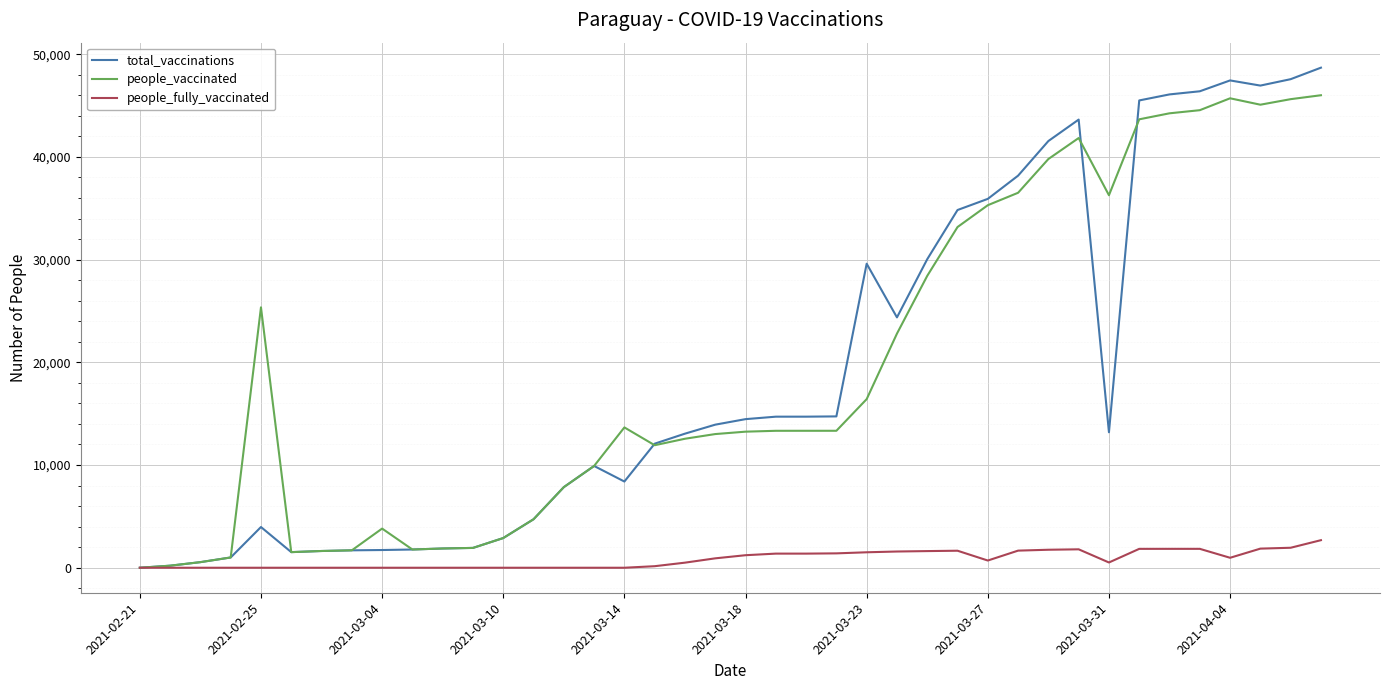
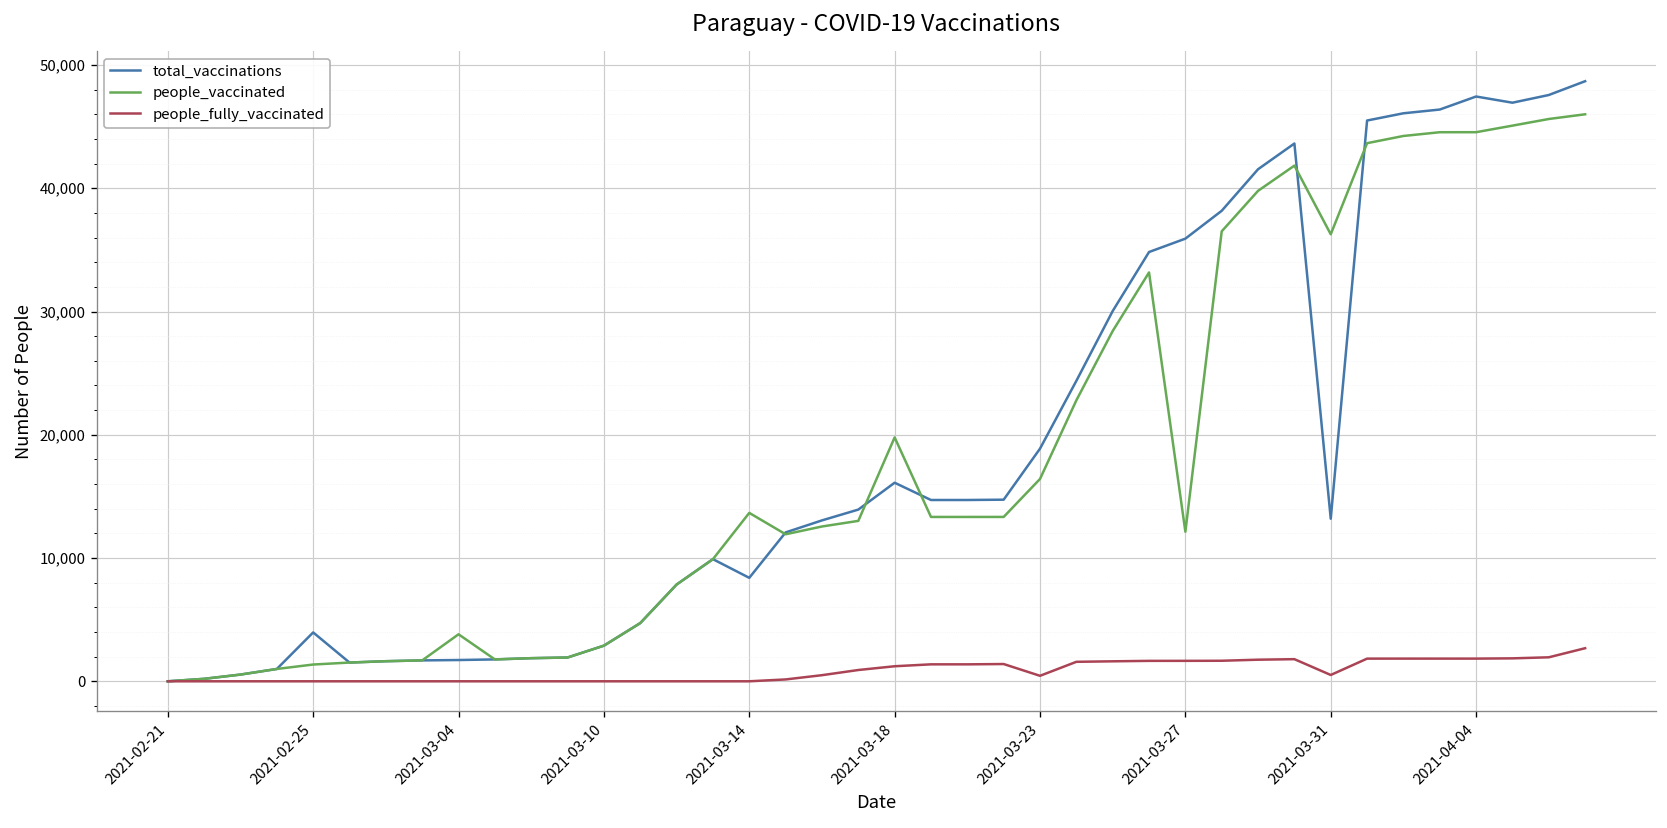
  {
    "total_vaccinations": {
      "2021-02-25": "4,000",
      "2021-03-04": "1,700",
      "2021-03-14": "8,400",
-     "2021-03-18": "14,500",
-     "2021-03-23": "29,600",
+     "2021-03-18": "16,100",
+     "2021-03-23": "18,900",
      "2021-03-27": "35,900",
      "2021-03-31": "13,200",
      "2021-04-04": "47,400"
    },
    "people_vaccinated": {
-     "2021-02-25": "25,400",
+     "2021-02-25": "1,400",
      "2021-03-04": "3,800",
      "2021-03-14": "13,700",
-     "2021-03-18": "13,200",
+     "2021-03-18": "19,800",
      "2021-03-23": "16,400",
-     "2021-03-27": "35,300",
+     "2021-03-27": "12,100",
      "2021-03-31": "36,300",
-     "2021-04-04": "45,700"
+     "2021-04-04": "44,500"
    },
    "people_fully_vaccinated": {
      "2021-02-25": "0",
      "2021-03-04": "0",
      "2021-03-10": "0",
      "2021-03-14": "0",
      "2021-03-18": "1,200",
-     "2021-03-23": "1,500",
-     "2021-03-27": "700",
+     "2021-03-23": "400",
+     "2021-03-27": "1,700",
      "2021-03-31": "500",
-     "2021-04-04": "1,000"
+     "2021-04-04": "1,800"
    }
  }
